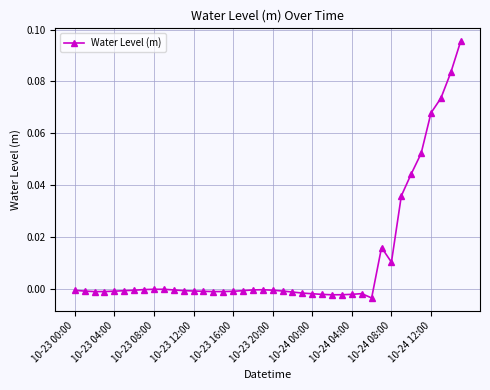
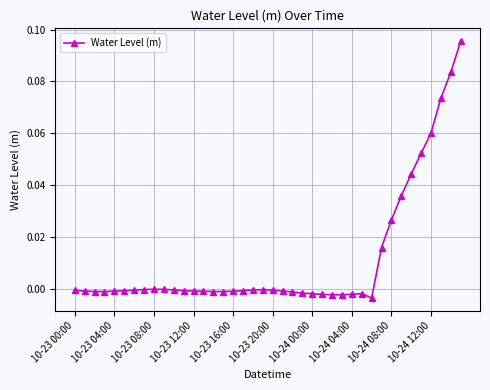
  {
    "10-23 00:00": -0.001,
    "10-23 04:00": -0.001,
    "10-23 08:00": 0.000,
    "10-23 12:00": -0.001,
    "10-23 16:00": -0.001,
    "10-23 20:00": -0.001,
    "10-24 00:00": -0.002,
    "10-24 04:00": -0.002,
-   "10-24 08:00": 0.010,
-   "10-24 12:00": 0.068
+   "10-24 08:00": 0.027,
+   "10-24 12:00": 0.060
  }
